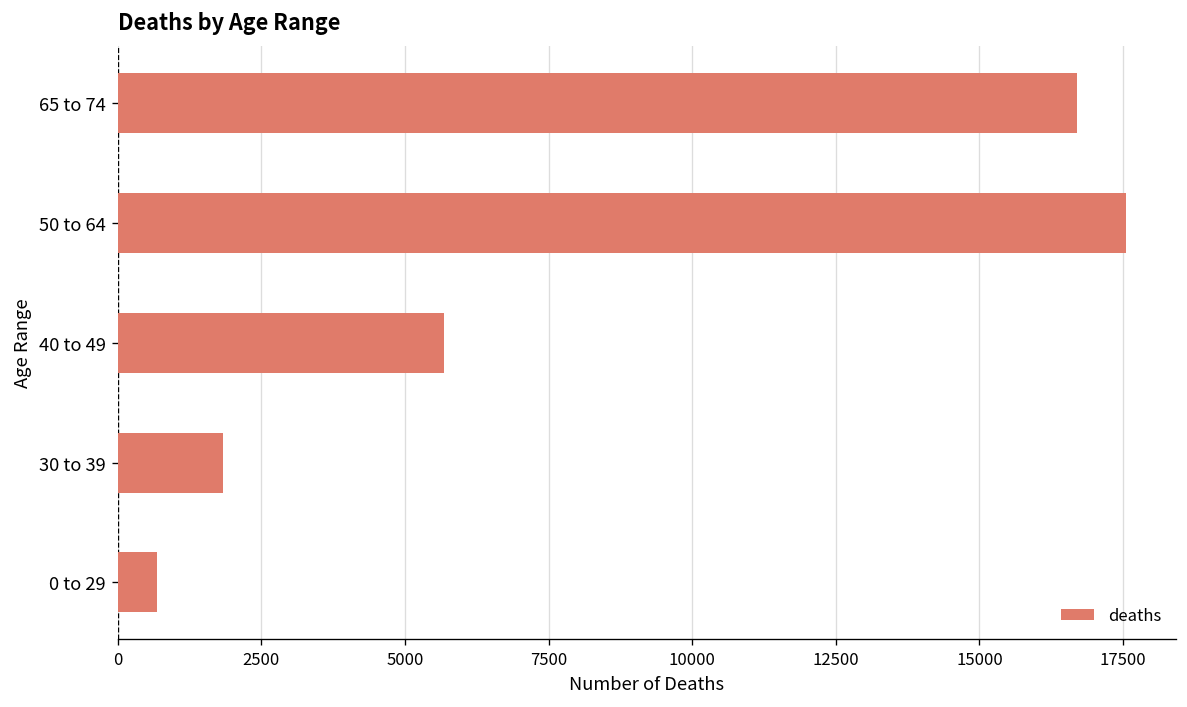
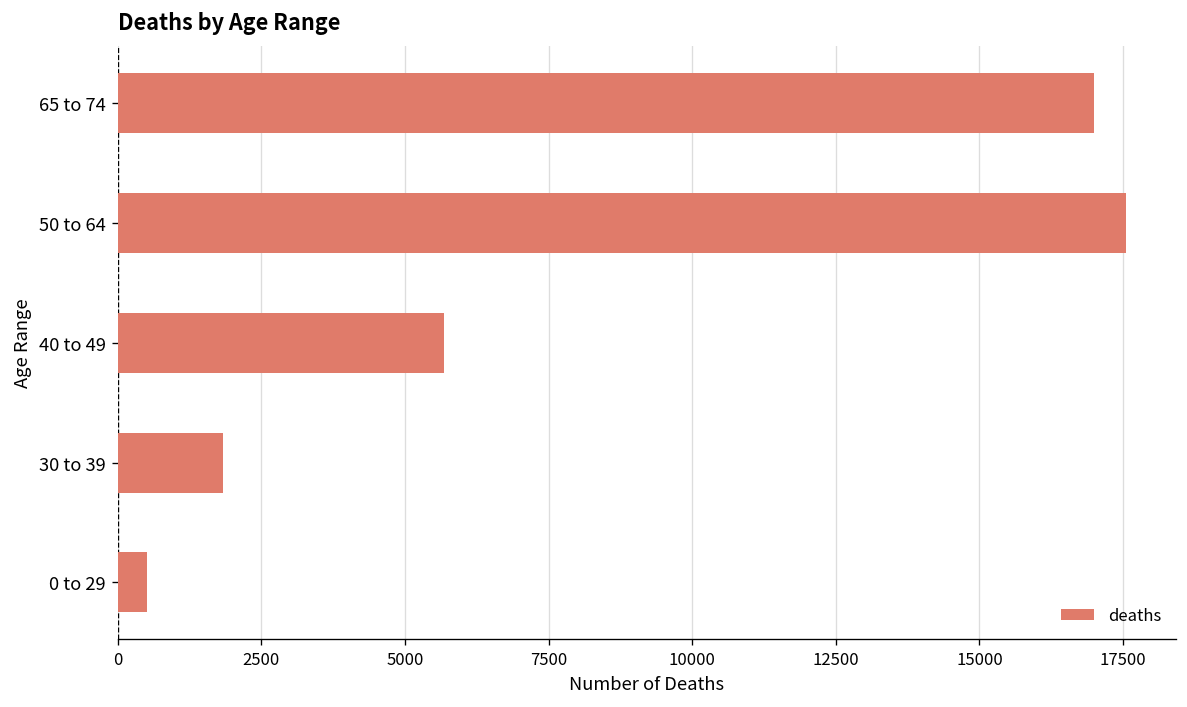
  {
-   "65 to 74": 16700,
+   "65 to 74": 17000,
    "50 to 64": 17500,
    "40 to 49": 5700,
    "30 to 39": 1800,
-   "0 to 29": 700
+   "0 to 29": 500
  }
